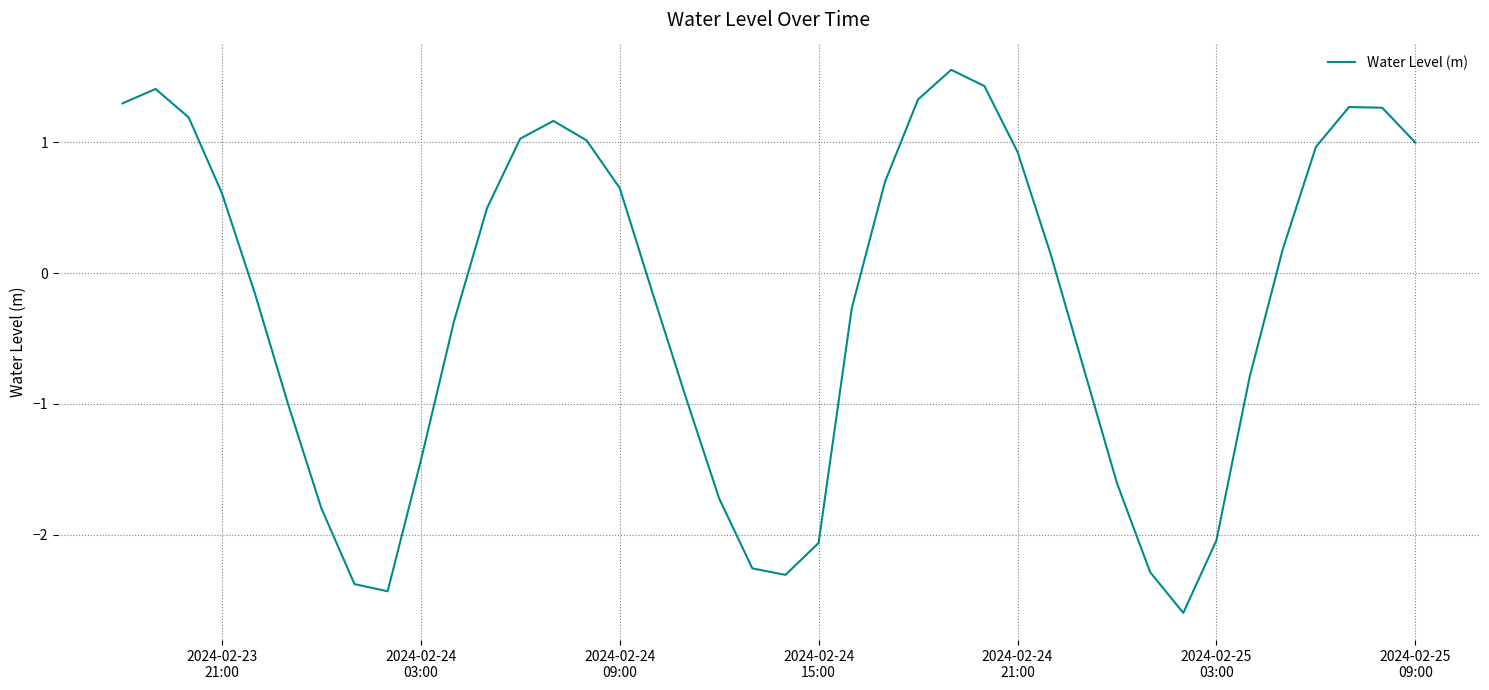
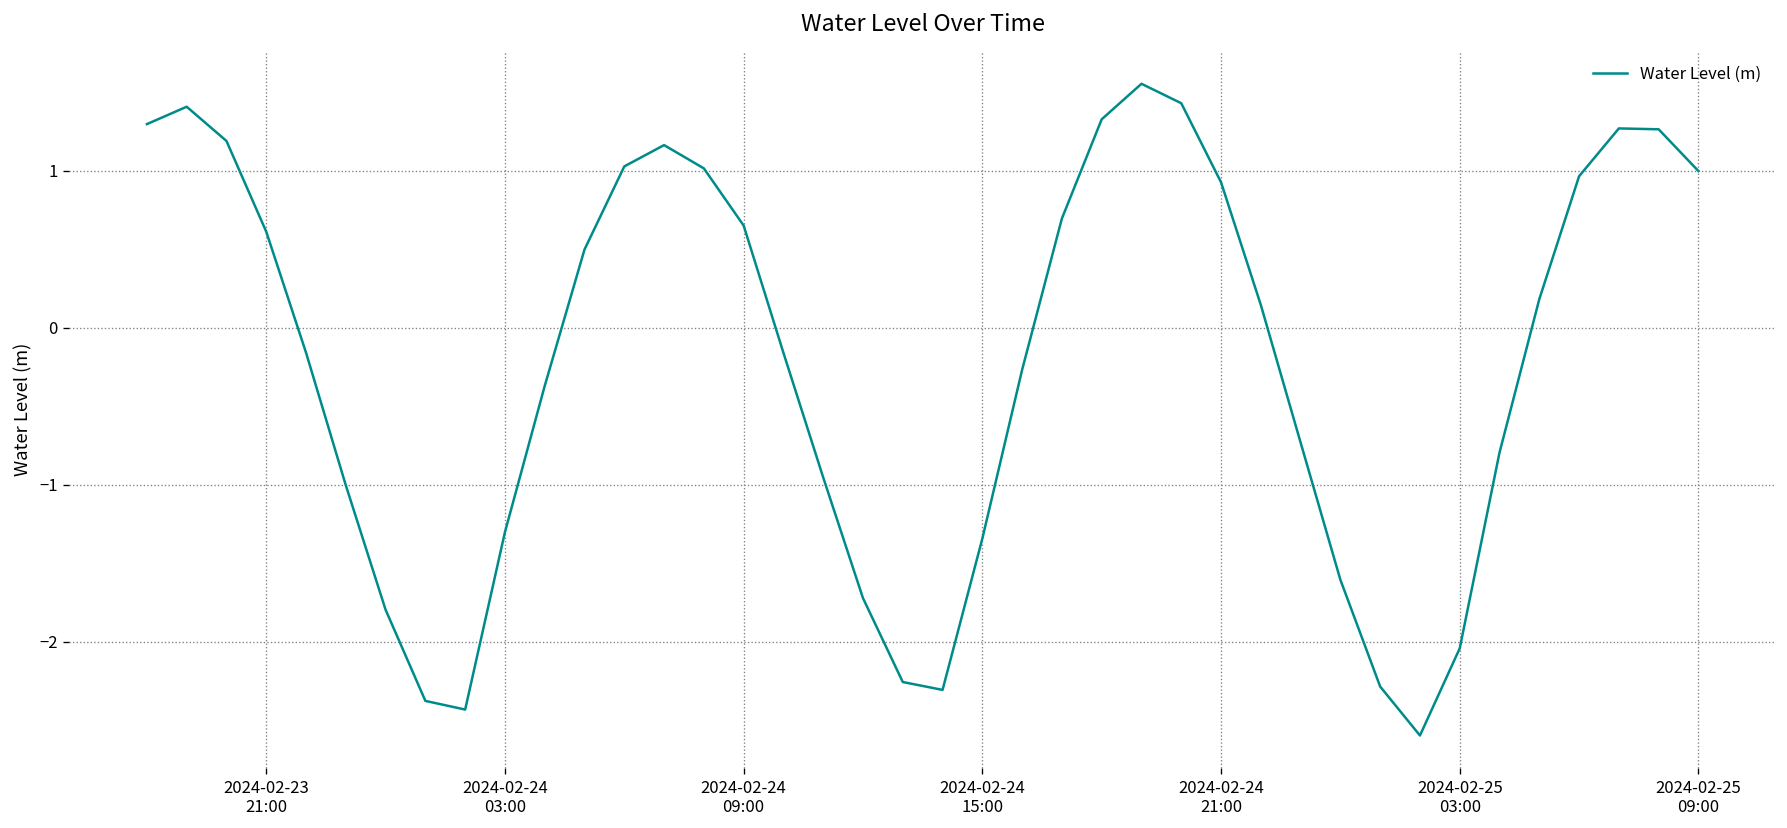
  {
    "2024-02-23 21:00": 0.61,
-   "2024-02-24 03:00": -1.44,
+   "2024-02-24 03:00": -1.30,
    "2024-02-24 09:00": 0.65,
-   "2024-02-24 15:00": -2.06,
+   "2024-02-24 15:00": -1.34,
    "2024-02-24 21:00": 0.93,
    "2024-02-25 03:00": -2.04,
    "2024-02-25 09:00": 1.00
  }
